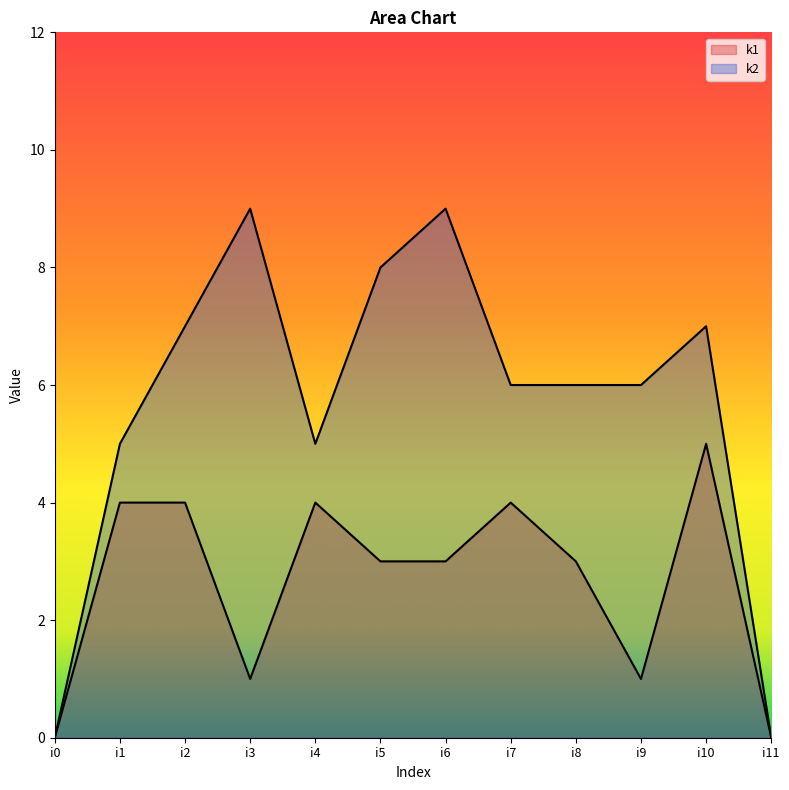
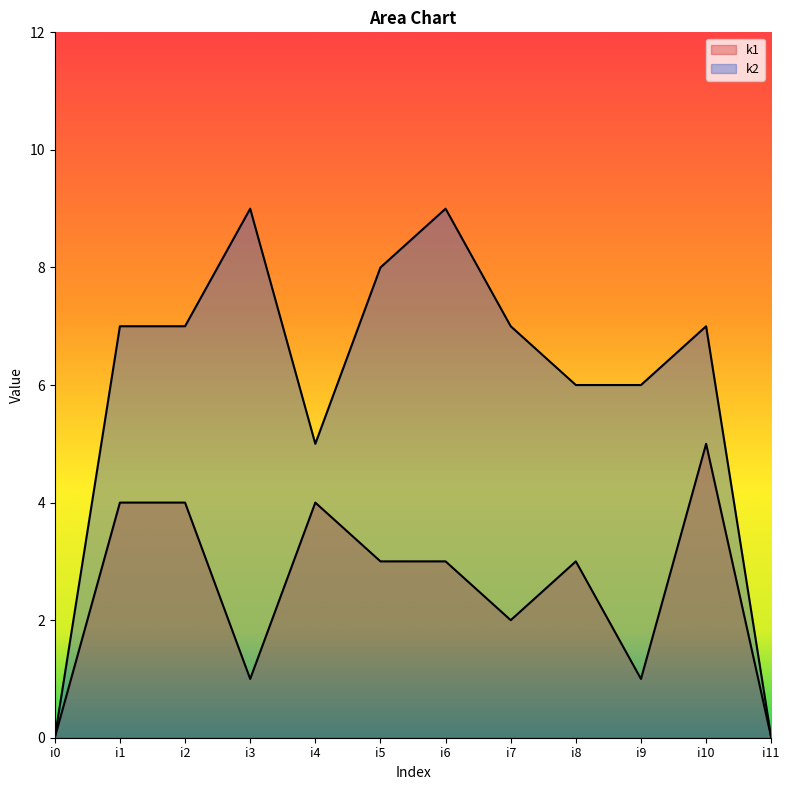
  {
    "k1": {
      "i1": 4,
      "i2": 4,
      "i3": 1,
      "i4": 4,
      "i5": 3,
      "i6": 3,
-     "i7": 4,
+     "i7": 2,
      "i8": 3,
      "i9": 1,
      "i10": 5
    },
    "k2": {
-     "i1": 5,
+     "i1": 7,
      "i2": 7,
      "i3": 9,
      "i4": 5,
      "i5": 8,
      "i6": 9,
-     "i7": 6,
+     "i7": 7,
      "i8": 6,
      "i9": 6,
      "i10": 7
    }
  }
